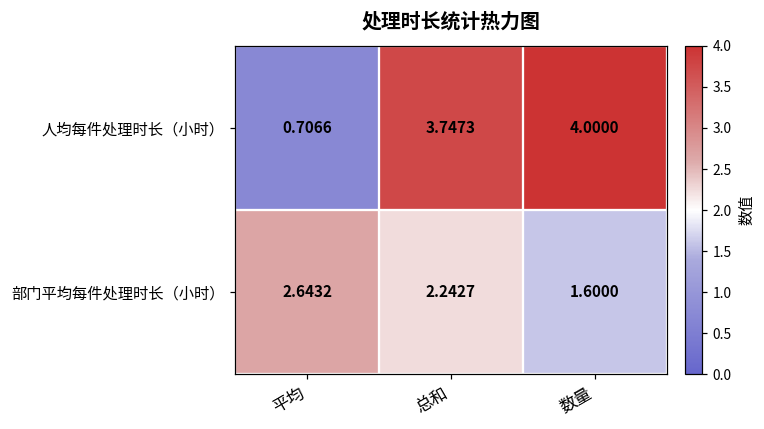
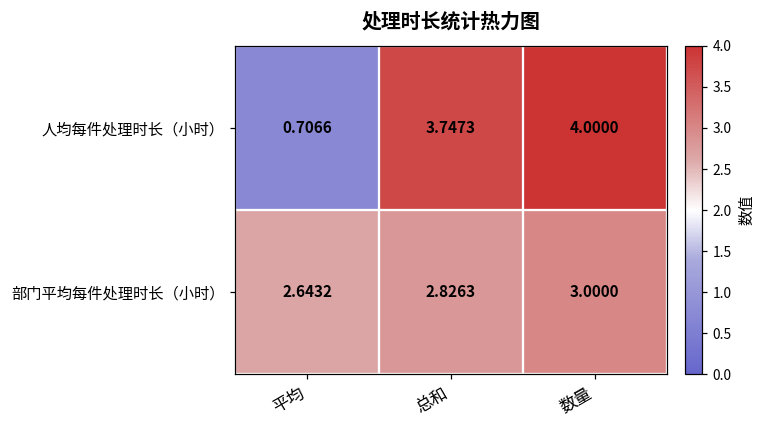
  {
    "人均每件处理时长（小时）": {
      "平均": 0.7066,
      "总和": 3.7473,
      "数量": 4.0000
    },
    "部门平均每件处理时长（小时）": {
      "平均": 2.6432,
-     "总和": 2.2427,
-     "数量": 1.6000
+     "总和": 2.8263,
+     "数量": 3.0000
    }
  }
